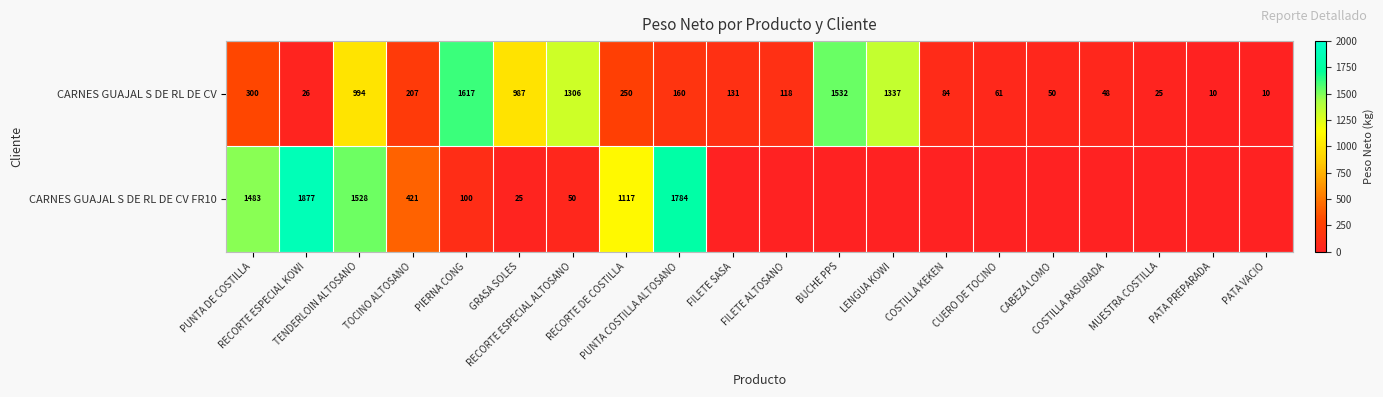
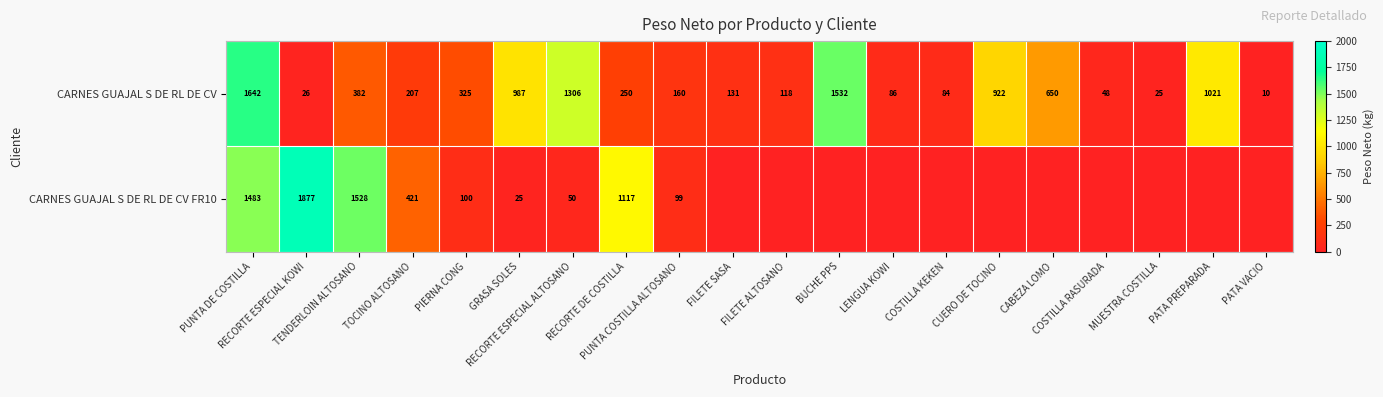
  {
    "CARNES GUAJAL S DE RL DE CV": {
-     "PUNTA DE COSTILLA": 300,
+     "PUNTA DE COSTILLA": 1642,
      "RECORTE ESPECIAL KOWI": 26,
-     "TENDERLOIN ALTOSANO": 994,
+     "TENDERLOIN ALTOSANO": 382,
      "TOCINO ALTOSANO": 207,
-     "PIERNA CONG": 1617,
+     "PIERNA CONG": 325,
      "GRASA SOLES": 987,
      "RECORTE ESPECIAL ALTOSANO": 1306,
      "RECORTE DE COSTILLA": 250,
      "PUNTA COSTILLA ALTOSANO": 160,
      "FILETE SASA": 131,
      "FILETE ALTOSANO": 118,
      "BUCHE PPS": 1532,
-     "LENGUA KOWI": 1337,
+     "LENGUA KOWI": 86,
      "COSTILLA KEKEN": 84,
-     "CUERO DE TOCINO": 61,
-     "CABEZA LOMO": 50,
+     "CUERO DE TOCINO": 922,
+     "CABEZA LOMO": 650,
      "COSTILLA RASURADA": 48,
      "MUESTRA COSTILLA": 25,
-     "PATA PREPARADA": 10,
+     "PATA PREPARADA": 1021,
      "PATA VACIO": 10
    },
    "CARNES GUAJAL S DE RL DE CV FR10": {
      "PUNTA DE COSTILLA": 1483,
      "RECORTE ESPECIAL KOWI": 1877,
      "TENDERLOIN ALTOSANO": 1528,
      "TOCINO ALTOSANO": 421,
      "PIERNA CONG": 100,
      "GRASA SOLES": 25,
      "RECORTE ESPECIAL ALTOSANO": 50,
      "RECORTE DE COSTILLA": 1117,
-     "PUNTA COSTILLA ALTOSANO": 1784
+     "PUNTA COSTILLA ALTOSANO": 99
    }
  }
